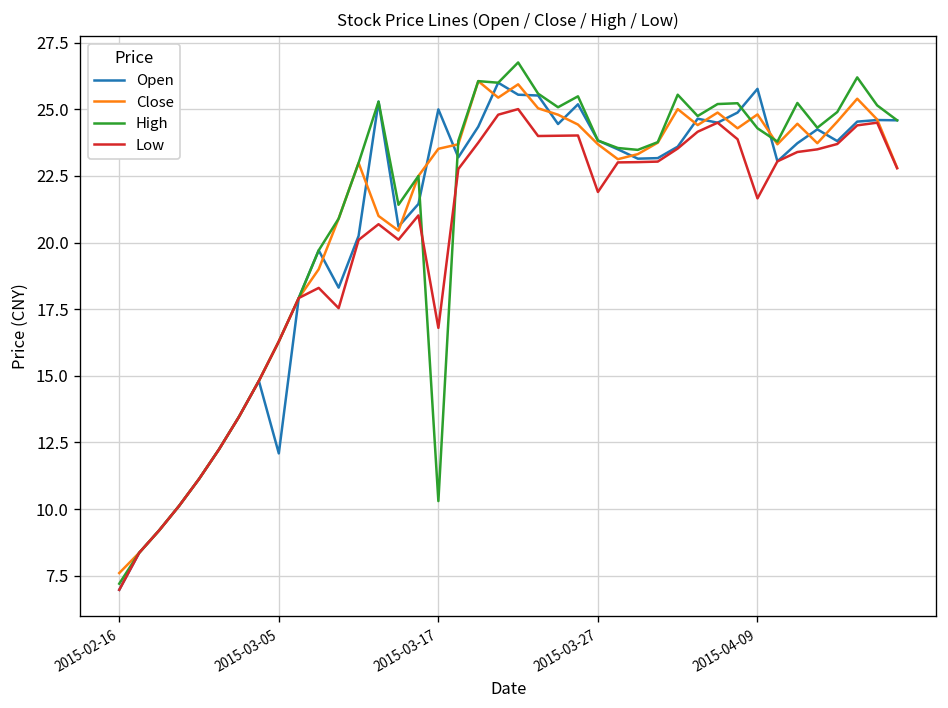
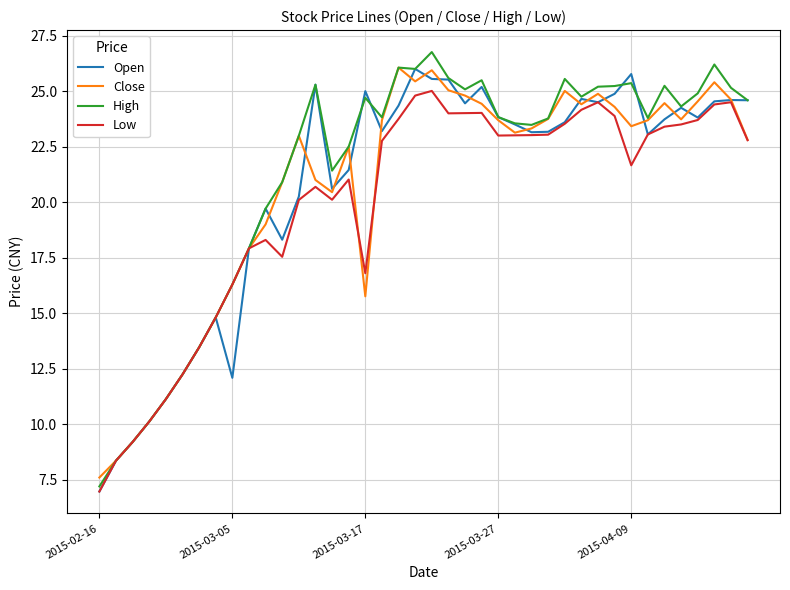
  {
    "Open": {
      "2015-03-05": 12.1,
      "2015-03-17": 25.0,
      "2015-04-09": 25.8
    },
    "Close": {
      "2015-02-16": 7.6,
-     "2015-03-17": 23.5,
+     "2015-03-17": 15.8,
      "2015-03-27": 23.7,
-     "2015-04-09": 24.8
+     "2015-04-09": 23.4
    },
    "High": {
      "2015-02-16": 7.2,
-     "2015-03-17": 10.3,
-     "2015-04-09": 24.3
+     "2015-03-17": 24.7,
+     "2015-04-09": 25.4
    },
    "Low": {
      "2015-03-17": 16.8,
-     "2015-03-27": 21.9,
+     "2015-03-27": 23.0,
      "2015-04-09": 21.7
    }
  }
